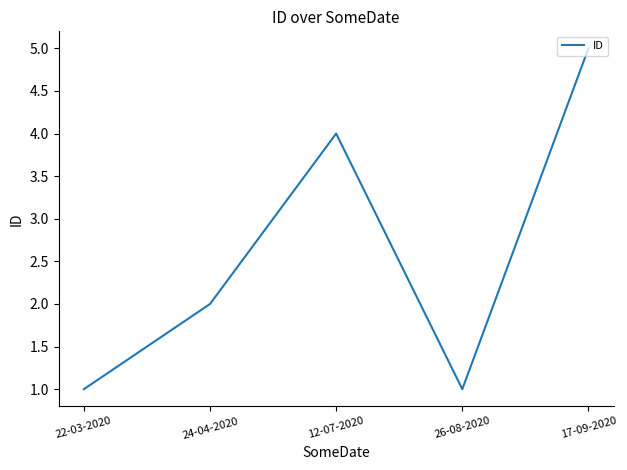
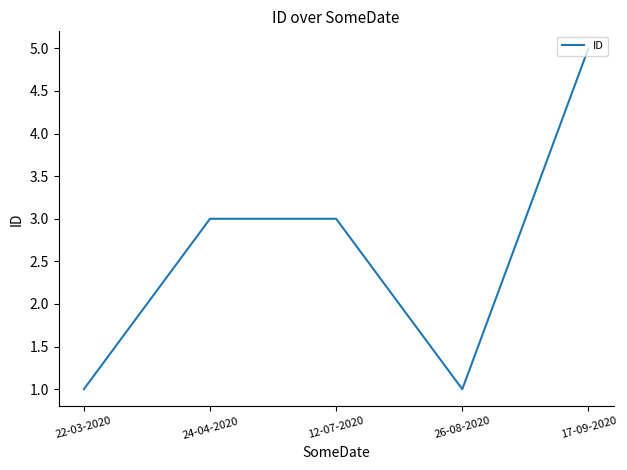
  {
    "22-03-2020": 1,
-   "24-04-2020": 2,
-   "12-07-2020": 4,
+   "24-04-2020": 3,
+   "12-07-2020": 3,
    "26-08-2020": 1
  }
